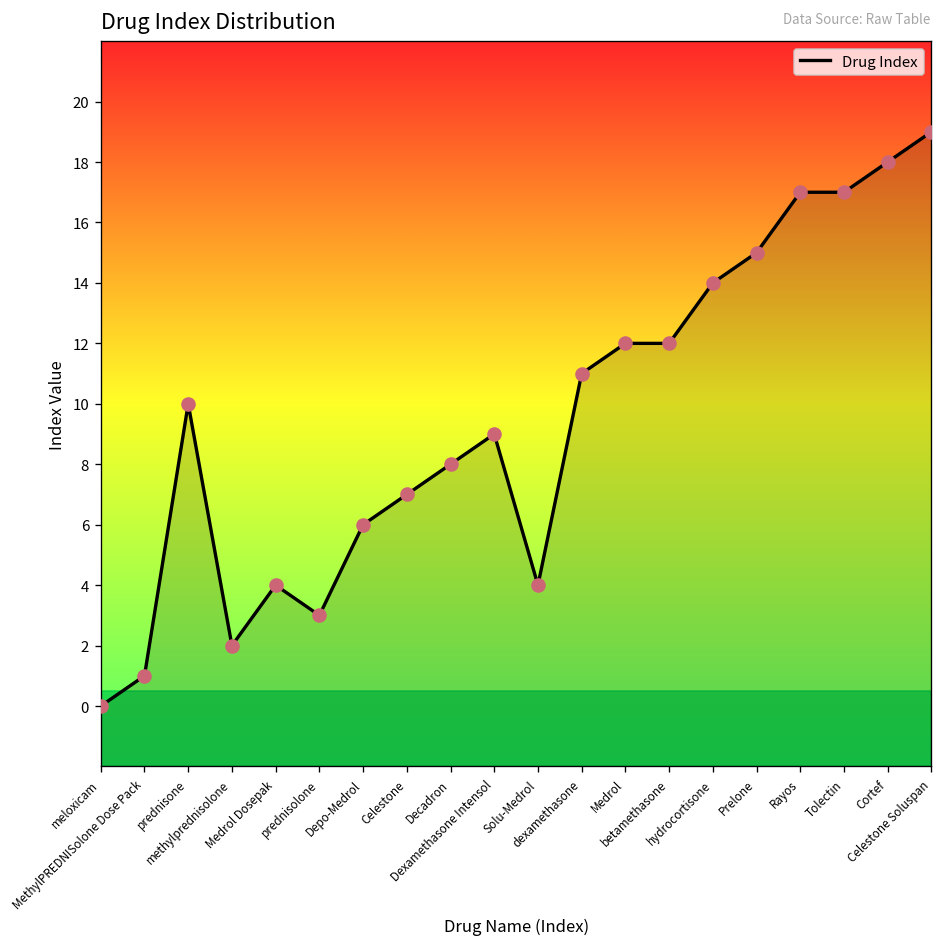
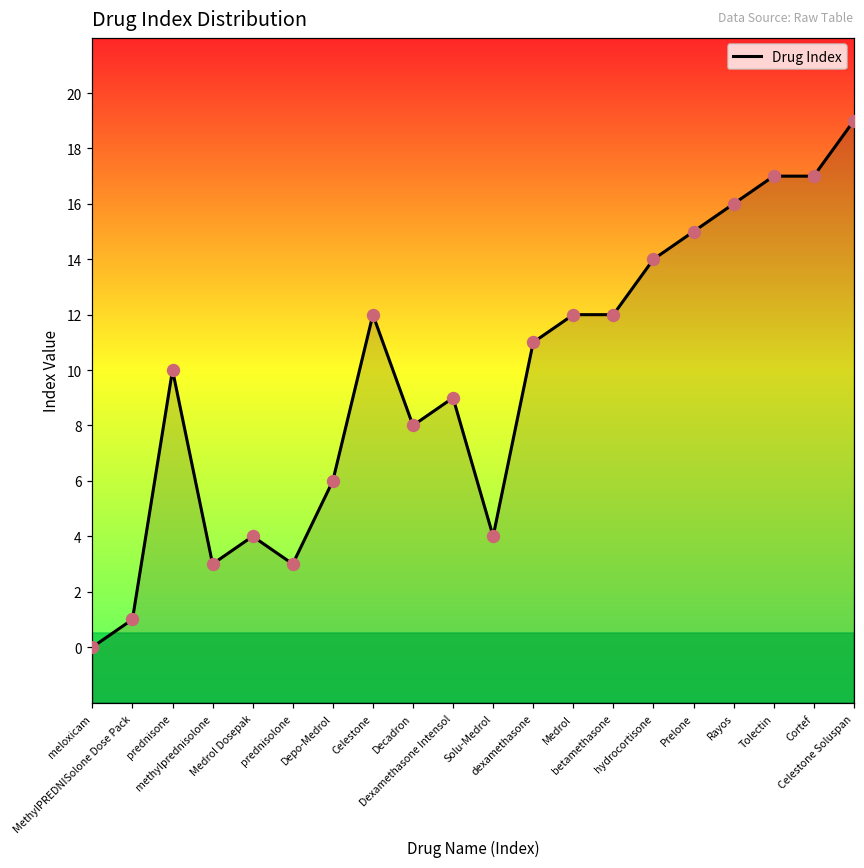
  {
    "MethylPREDNISolone Dose Pack": 1,
    "prednisone": 10,
-   "methylprednisolone": 2,
+   "methylprednisolone": 3,
    "Medrol Dosepak": 4,
    "prednisolone": 3,
    "Depo-Medrol": 6,
-   "Celestone": 7,
+   "Celestone": 12,
    "Decadron": 8,
    "Dexamethasone Intensol": 9,
    "Solu-Medrol": 4,
    "dexamethasone": 11,
    "Medrol": 12,
    "betamethasone": 12,
    "hydrocortisone": 14,
    "Prelone": 15,
-   "Rayos": 17,
+   "Rayos": 16,
    "Tolectin": 17,
-   "Cortef": 18,
+   "Cortef": 17,
    "Celestone Soluspan": 19
  }
